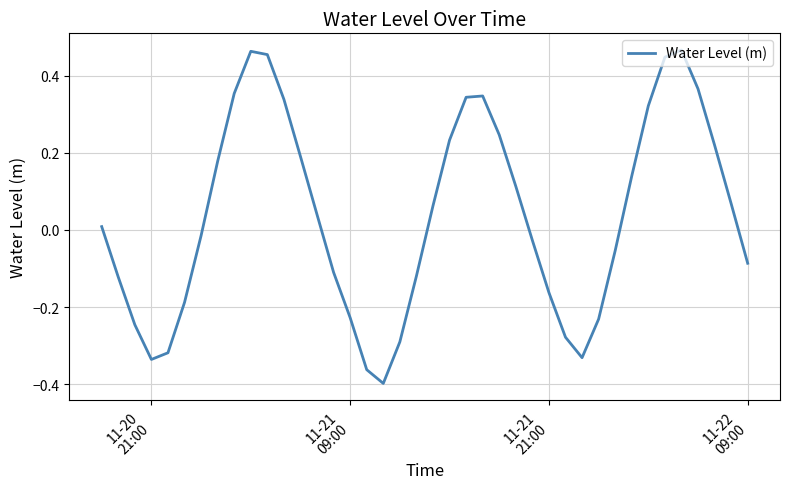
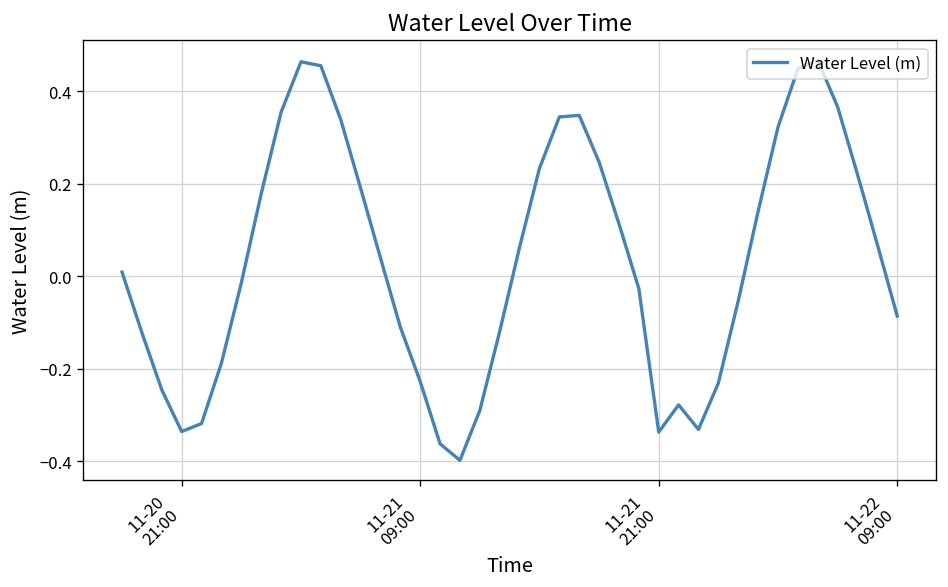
  {
    "11-20 21:00": -0.34,
    "11-21 09:00": -0.23,
-   "11-21 21:00": -0.16,
+   "11-21 21:00": -0.34,
    "11-22 09:00": -0.09
  }
